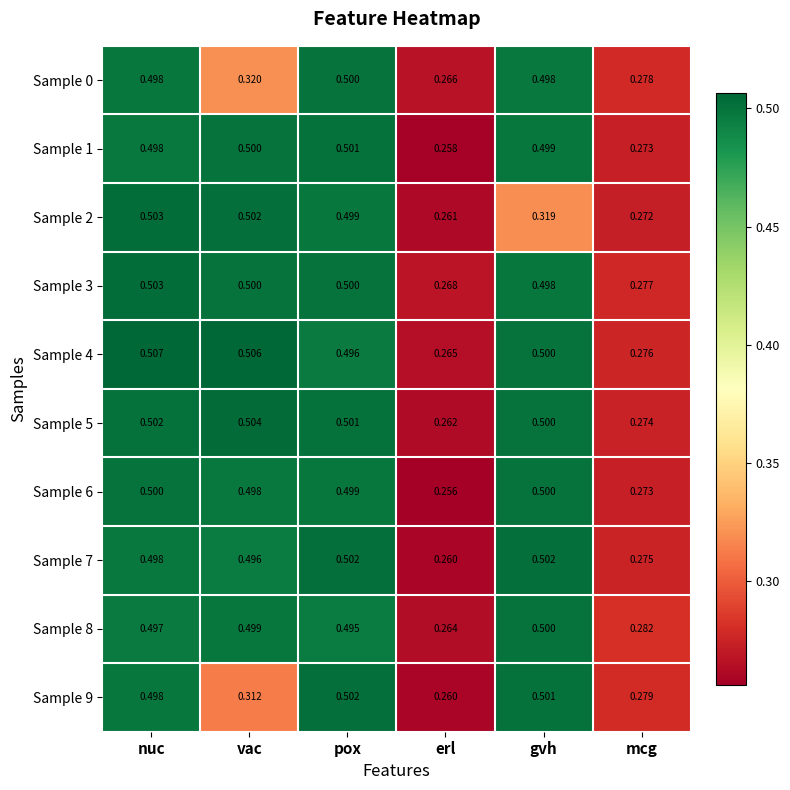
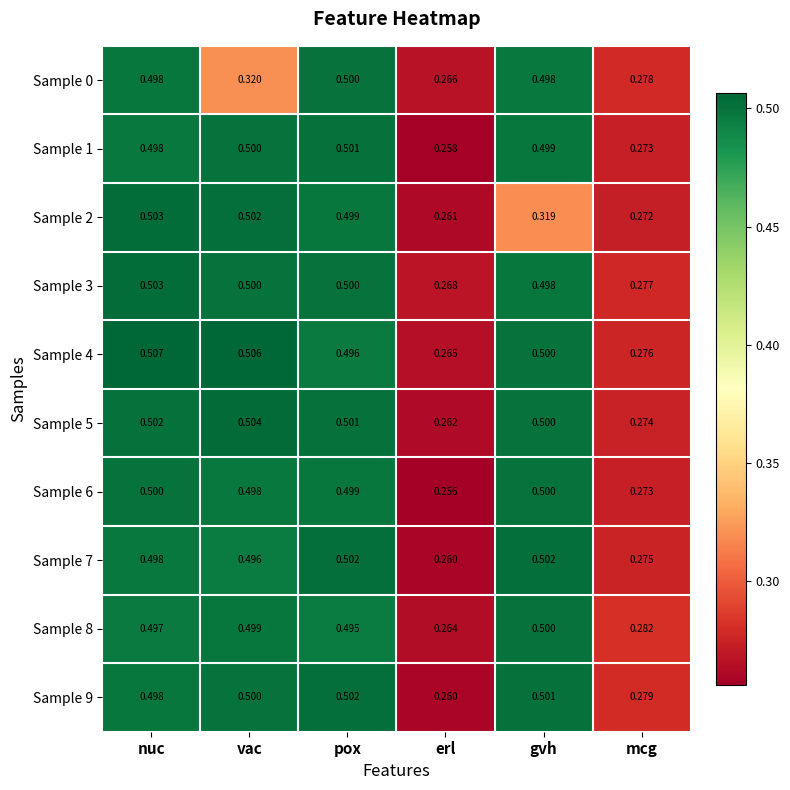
  {
    "Sample 0": {
      "nuc": 0.498,
      "vac": 0.320,
      "pox": 0.500,
      "erl": 0.266,
      "gvh": 0.498,
      "mcg": 0.278
    },
    "Sample 1": {
      "nuc": 0.498,
      "vac": 0.500,
      "pox": 0.501,
      "erl": 0.258,
      "gvh": 0.499,
      "mcg": 0.273
    },
    "Sample 2": {
      "nuc": 0.503,
      "vac": 0.502,
      "pox": 0.499,
      "erl": 0.261,
      "gvh": 0.319,
      "mcg": 0.272
    },
    "Sample 3": {
      "nuc": 0.503,
      "vac": 0.500,
      "pox": 0.500,
      "erl": 0.268,
      "gvh": 0.498,
      "mcg": 0.277
    },
    "Sample 4": {
      "nuc": 0.507,
      "vac": 0.506,
      "pox": 0.496,
      "erl": 0.265,
      "gvh": 0.500,
      "mcg": 0.276
    },
    "Sample 5": {
      "nuc": 0.502,
      "vac": 0.504,
      "pox": 0.501,
      "erl": 0.262,
      "gvh": 0.500,
      "mcg": 0.274
    },
    "Sample 6": {
      "nuc": 0.500,
      "vac": 0.498,
      "pox": 0.499,
      "erl": 0.256,
      "gvh": 0.500,
      "mcg": 0.273
    },
    "Sample 7": {
      "nuc": 0.498,
      "vac": 0.496,
      "pox": 0.502,
      "erl": 0.260,
      "gvh": 0.502,
      "mcg": 0.275
    },
    "Sample 8": {
      "nuc": 0.497,
      "vac": 0.499,
      "pox": 0.495,
      "erl": 0.264,
      "gvh": 0.500,
      "mcg": 0.282
    },
    "Sample 9": {
      "nuc": 0.498,
-     "vac": 0.312,
+     "vac": 0.500,
      "pox": 0.502,
      "erl": 0.260,
      "gvh": 0.501,
      "mcg": 0.279
    }
  }
